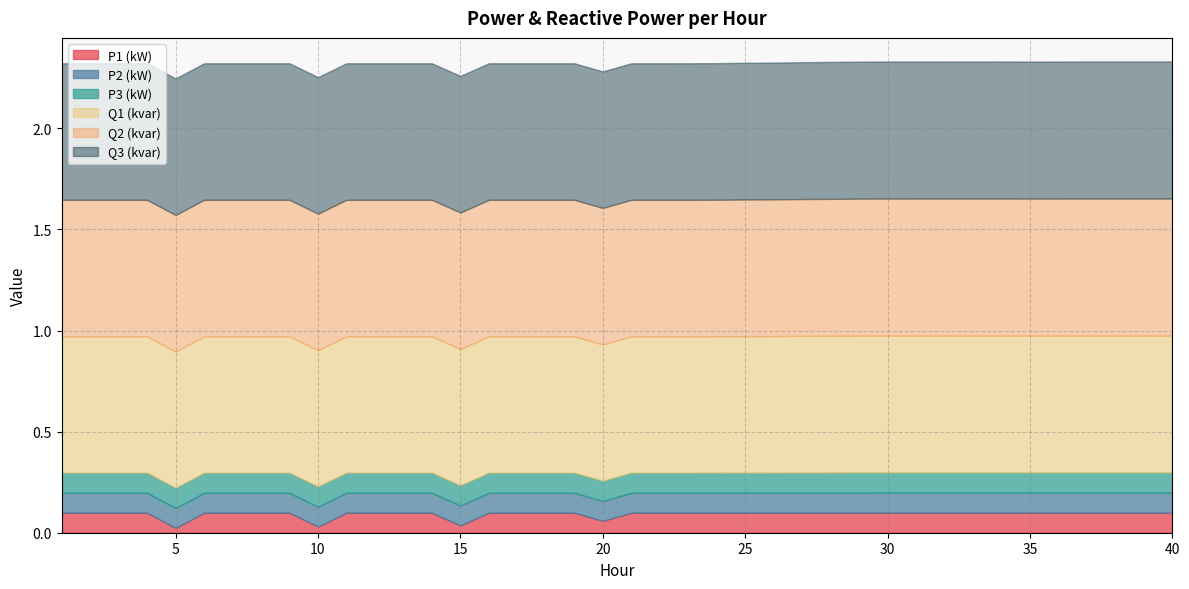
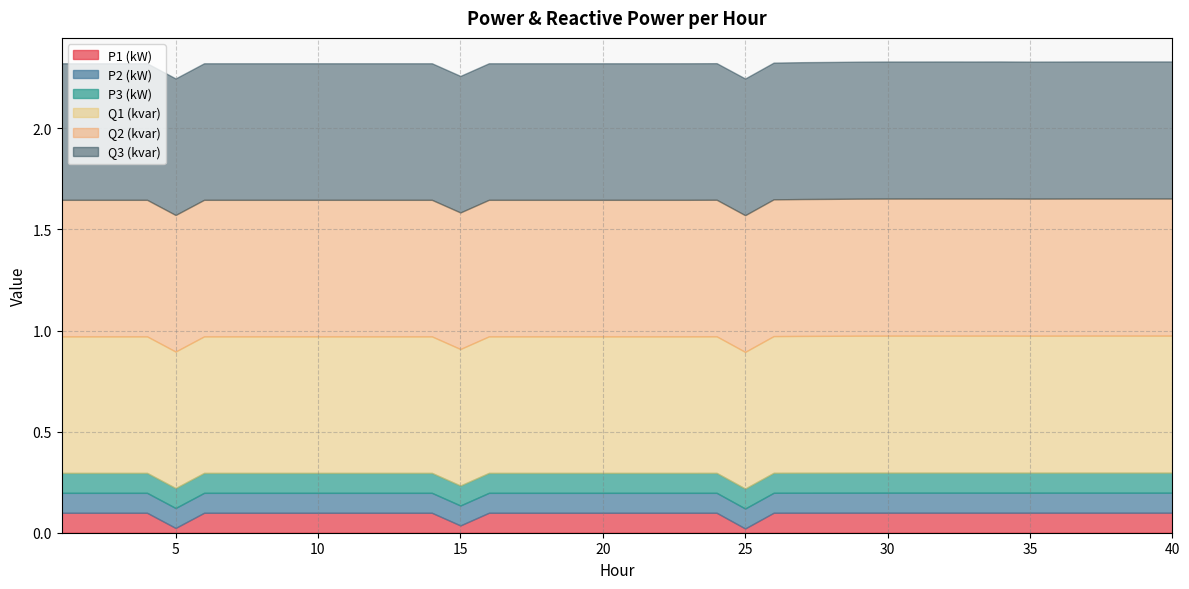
  {
    "P1 (kW)": {
      "5": 0.02,
-     "10": 0.03,
+     "10": 0.10,
      "15": 0.04,
-     "20": 0.06,
-     "25": 0.10,
+     "20": 0.10,
+     "25": 0.02,
      "30": 0.10,
      "35": 0.10,
      "40": 0.10
    }
  }
